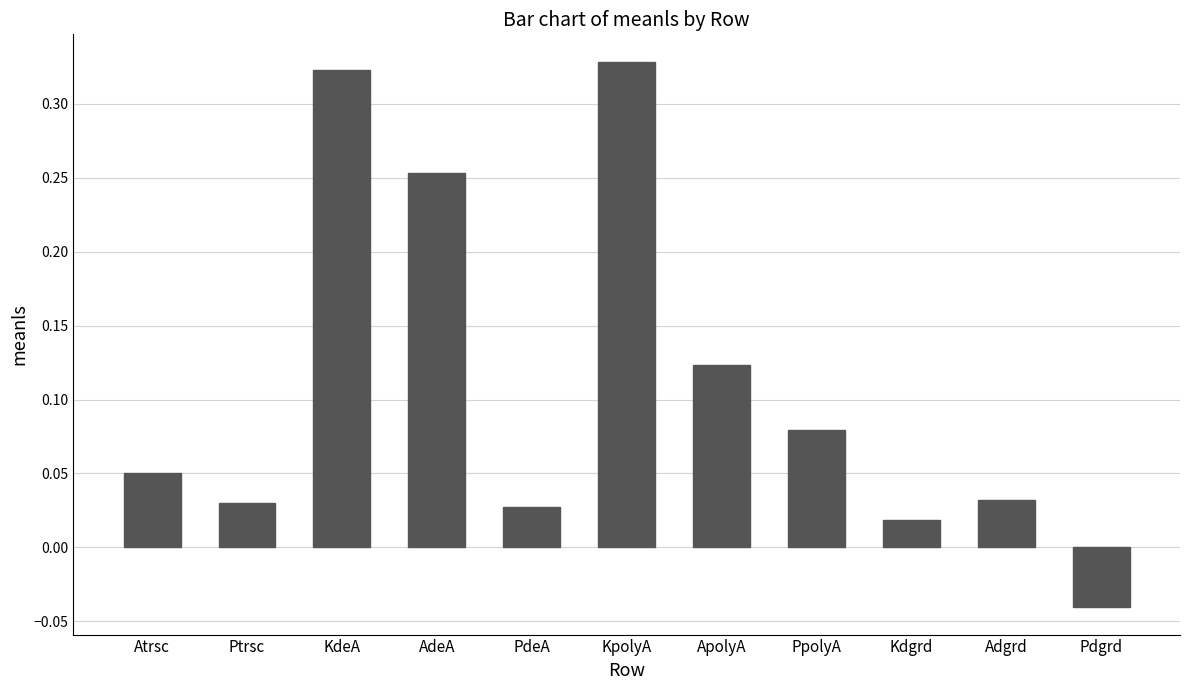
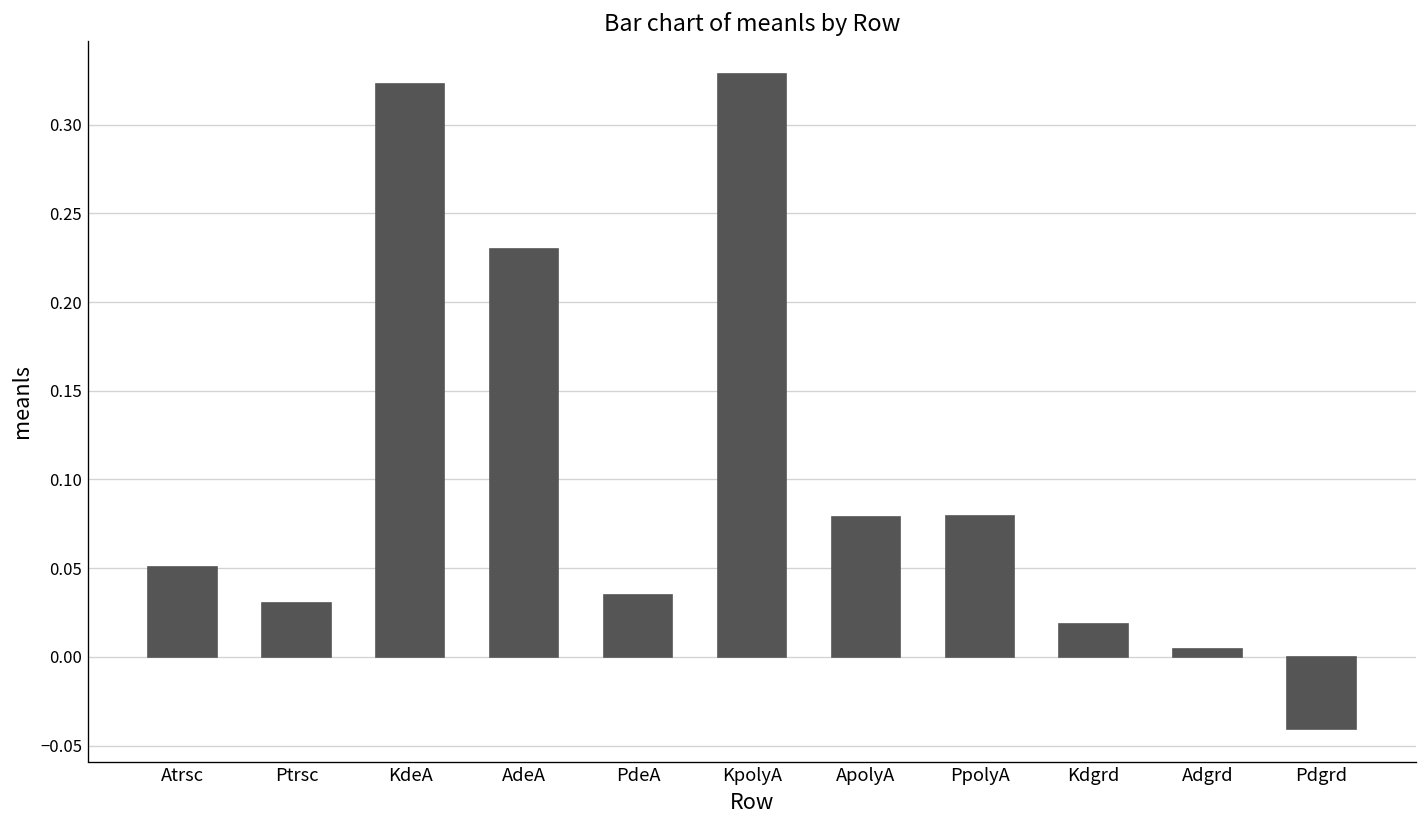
  {
    "Atrsc": 0.050,
    "Ptrsc": 0.030,
    "KdeA": 0.323,
-   "AdeA": 0.253,
-   "PdeA": 0.027,
+   "AdeA": 0.230,
+   "PdeA": 0.035,
    "KpolyA": 0.329,
-   "ApolyA": 0.123,
+   "ApolyA": 0.079,
    "PpolyA": 0.079,
    "Kdgrd": 0.018,
-   "Adgrd": 0.032,
+   "Adgrd": 0.004,
    "Pdgrd": -0.041
  }
